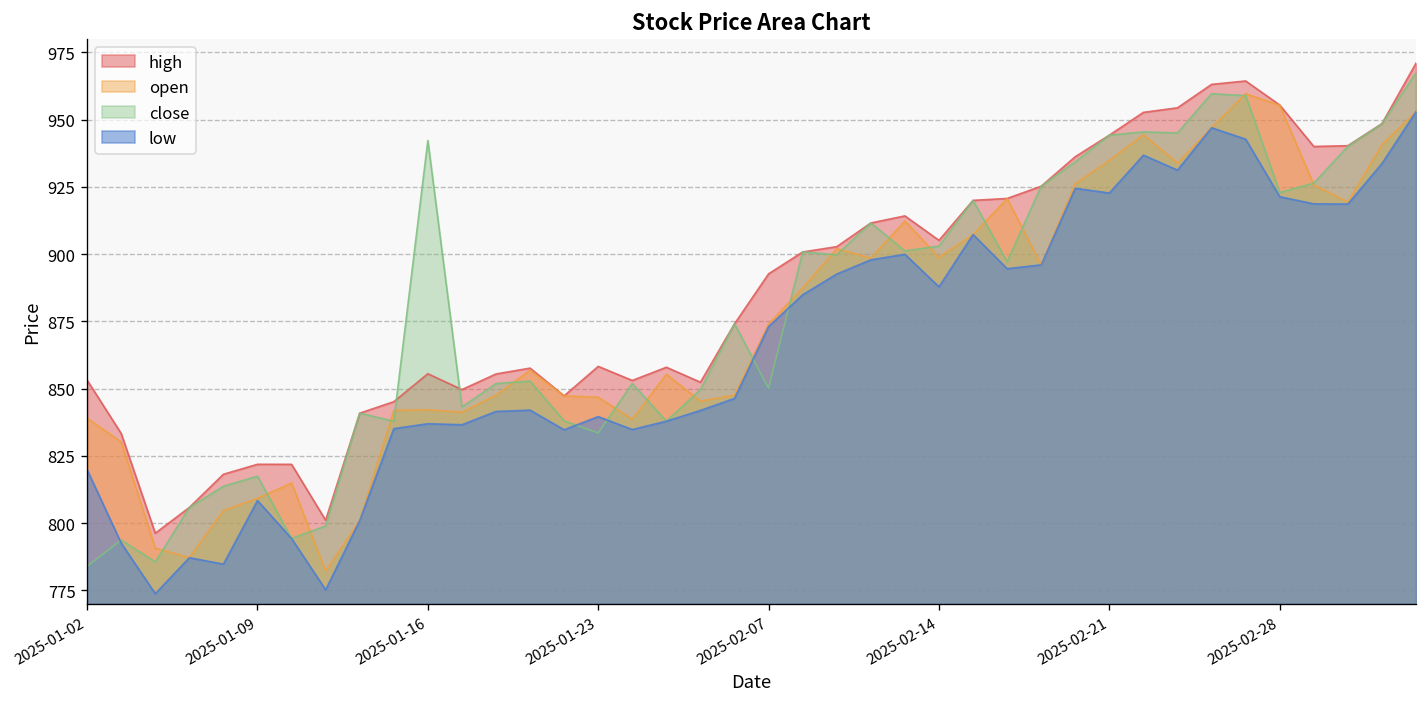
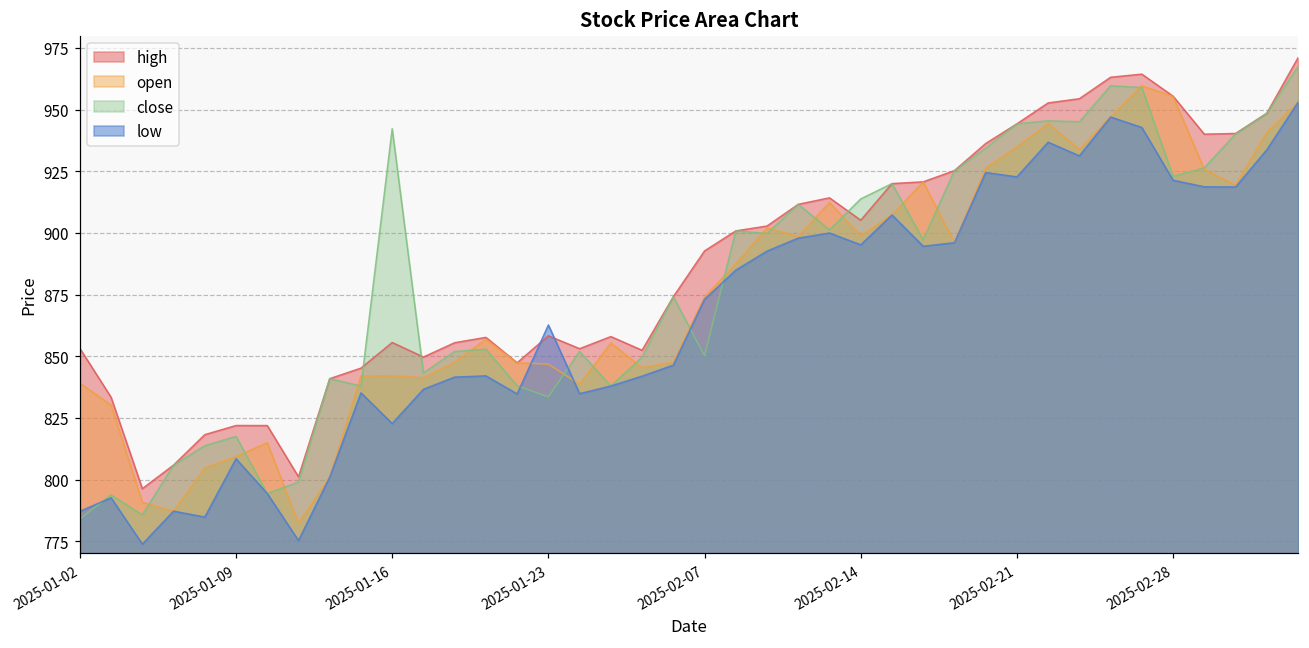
  {
    "close": {
      "2025-01-02": 784,
      "2025-01-09": 817,
      "2025-01-16": 942,
      "2025-01-23": 834,
      "2025-02-07": 850,
-     "2025-02-14": 903,
+     "2025-02-14": 914,
      "2025-02-28": 923
    },
    "low": {
-     "2025-01-02": 820,
-     "2025-01-16": 837,
-     "2025-01-23": 840,
-     "2025-02-14": 888,
+     "2025-01-02": 787,
+     "2025-01-16": 823,
+     "2025-01-23": 863,
+     "2025-02-14": 895,
      "2025-02-21": 923,
      "2025-02-28": 921
    }
  }
